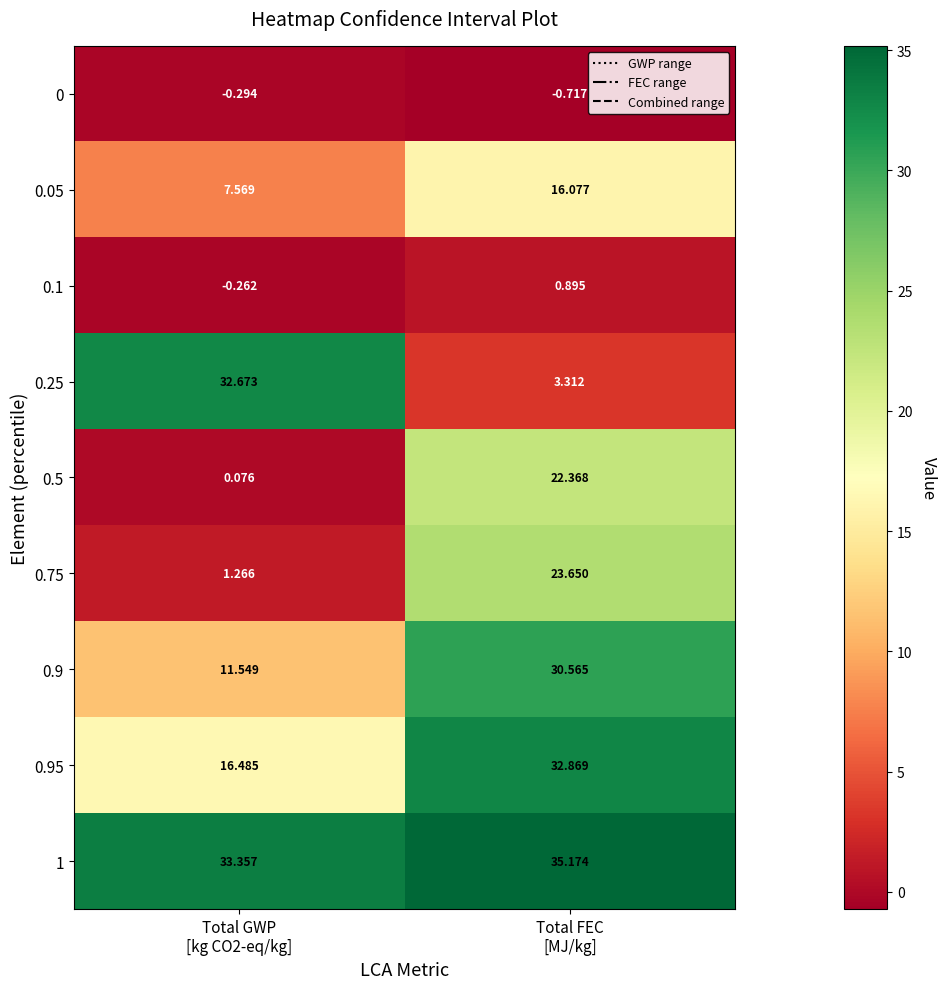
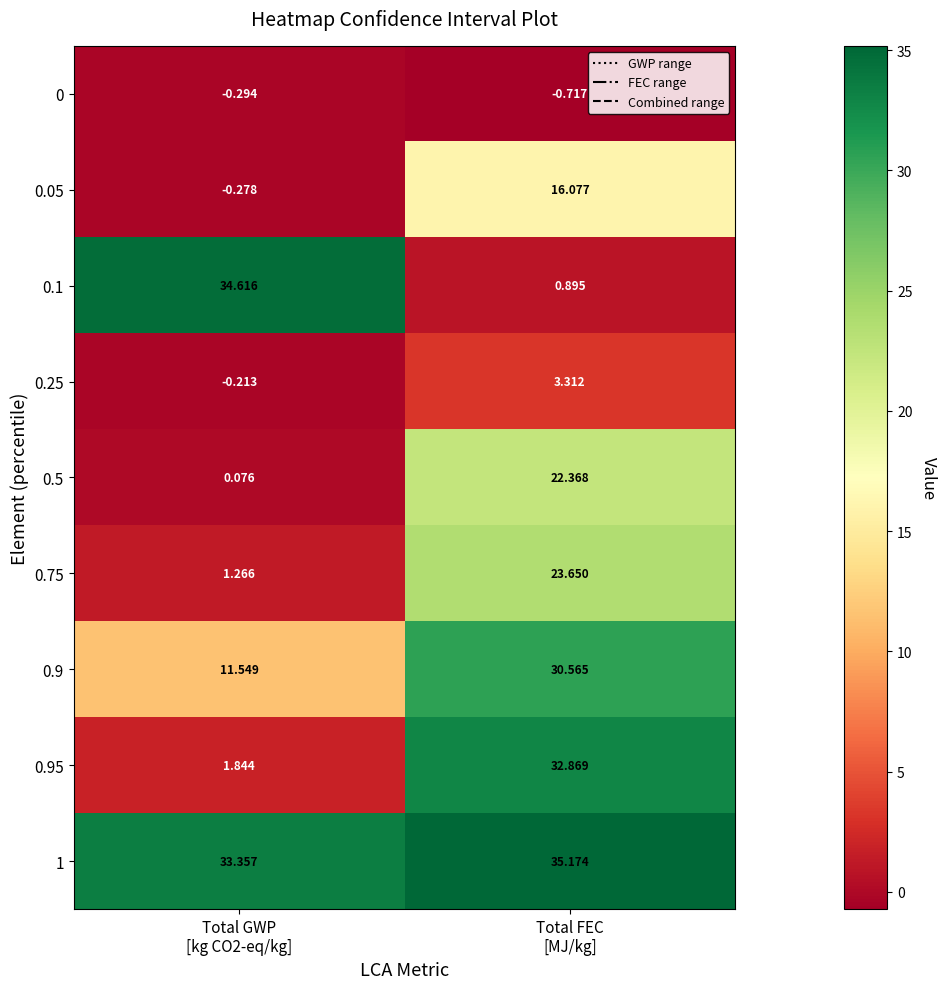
  {
    "0": {
      "Total GWP [kg CO2-eq/kg]": -0.294
    },
    "0.05": {
-     "Total GWP [kg CO2-eq/kg]": 7.569,
+     "Total GWP [kg CO2-eq/kg]": -0.278,
      "Total FEC [MJ/kg]": 16.077
    },
    "0.1": {
-     "Total GWP [kg CO2-eq/kg]": -0.262,
+     "Total GWP [kg CO2-eq/kg]": 34.616,
      "Total FEC [MJ/kg]": 0.895
    },
    "0.25": {
-     "Total GWP [kg CO2-eq/kg]": 32.673,
+     "Total GWP [kg CO2-eq/kg]": -0.213,
      "Total FEC [MJ/kg]": 3.312
    },
    "0.5": {
      "Total GWP [kg CO2-eq/kg]": 0.076,
      "Total FEC [MJ/kg]": 22.368
    },
    "0.75": {
      "Total GWP [kg CO2-eq/kg]": 1.266,
      "Total FEC [MJ/kg]": 23.650
    },
    "0.9": {
      "Total GWP [kg CO2-eq/kg]": 11.549,
      "Total FEC [MJ/kg]": 30.565
    },
    "0.95": {
-     "Total GWP [kg CO2-eq/kg]": 16.485,
+     "Total GWP [kg CO2-eq/kg]": 1.844,
      "Total FEC [MJ/kg]": 32.869
    },
    "1": {
      "Total GWP [kg CO2-eq/kg]": 33.357,
      "Total FEC [MJ/kg]": 35.174
    }
  }
